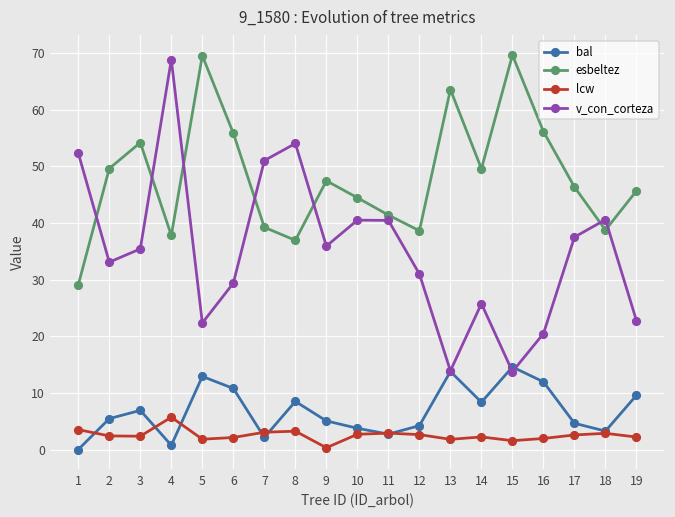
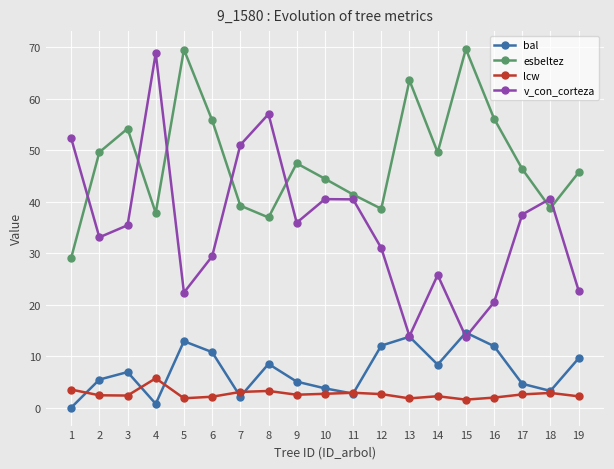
  {
    "bal": {
      "1": 0,
      "2": 5,
      "3": 7,
      "4": 1,
      "5": 13,
      "6": 11,
      "7": 2,
      "8": 8,
      "9": 5,
      "10": 4,
-     "12": 4,
+     "12": 12,
      "14": 8,
      "15": 15,
      "16": 12,
      "17": 5,
      "19": 10
    },
    "esbeltez": {
      "1": 29,
      "2": 50,
      "3": 54,
      "4": 38,
      "5": 70,
      "6": 56,
      "7": 39,
      "8": 37,
      "9": 47,
      "10": 44,
      "11": 41,
      "12": 39,
      "13": 64,
      "14": 50,
      "15": 70,
      "16": 56,
      "17": 46,
      "18": 39,
      "19": 46
    },
    "lcw": {
      "1": 4,
      "2": 2,
      "3": 2,
      "4": 6,
      "5": 2,
      "6": 2,
      "7": 3,
      "8": 3,
-     "9": 0,
+     "9": 3,
      "10": 3,
      "12": 3,
      "13": 2,
      "14": 2,
      "15": 2,
      "16": 2,
      "17": 3,
      "19": 2
    },
    "v_con_corteza": {
      "1": 52,
      "2": 33,
      "3": 35,
      "4": 69,
      "5": 22,
      "6": 29,
      "7": 51,
-     "8": 54,
+     "8": 57,
      "9": 36,
      "10": 40,
      "11": 40,
      "12": 31,
      "14": 26,
      "15": 14,
      "16": 20,
      "17": 37,
      "18": 41,
      "19": 23
    }
  }
